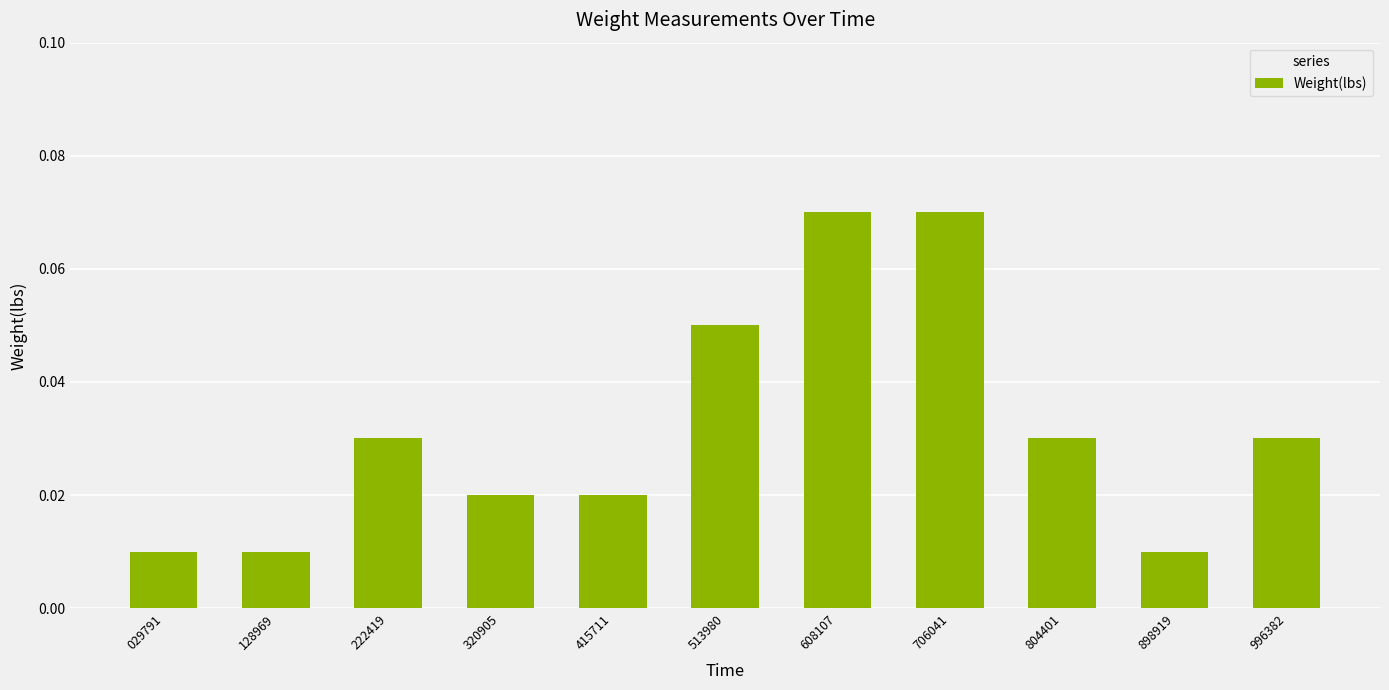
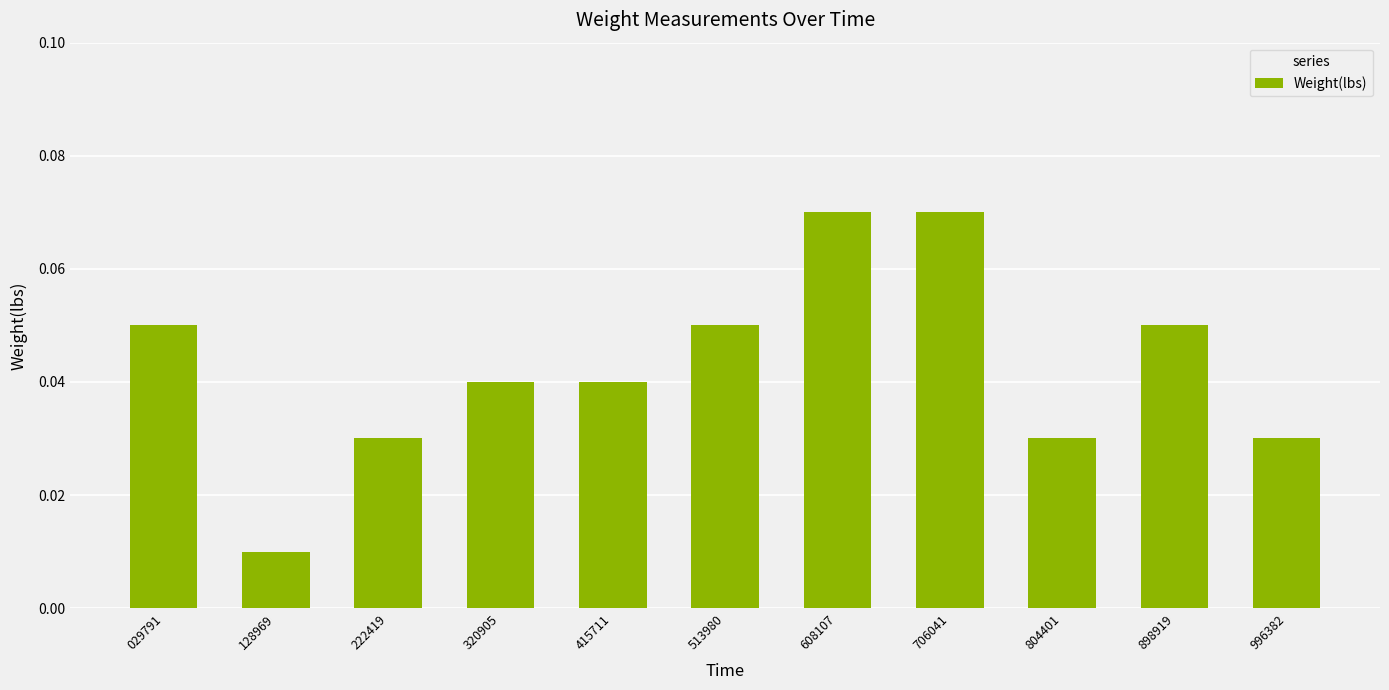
  {
-   "029791": 0.01,
+   "029791": 0.05,
    "128969": 0.01,
    "222419": 0.03,
-   "320905": 0.02,
-   "415711": 0.02,
+   "320905": 0.04,
+   "415711": 0.04,
    "513980": 0.05,
    "608107": 0.07,
    "706041": 0.07,
    "804401": 0.03,
-   "898919": 0.01,
+   "898919": 0.05,
    "996382": 0.03
  }
